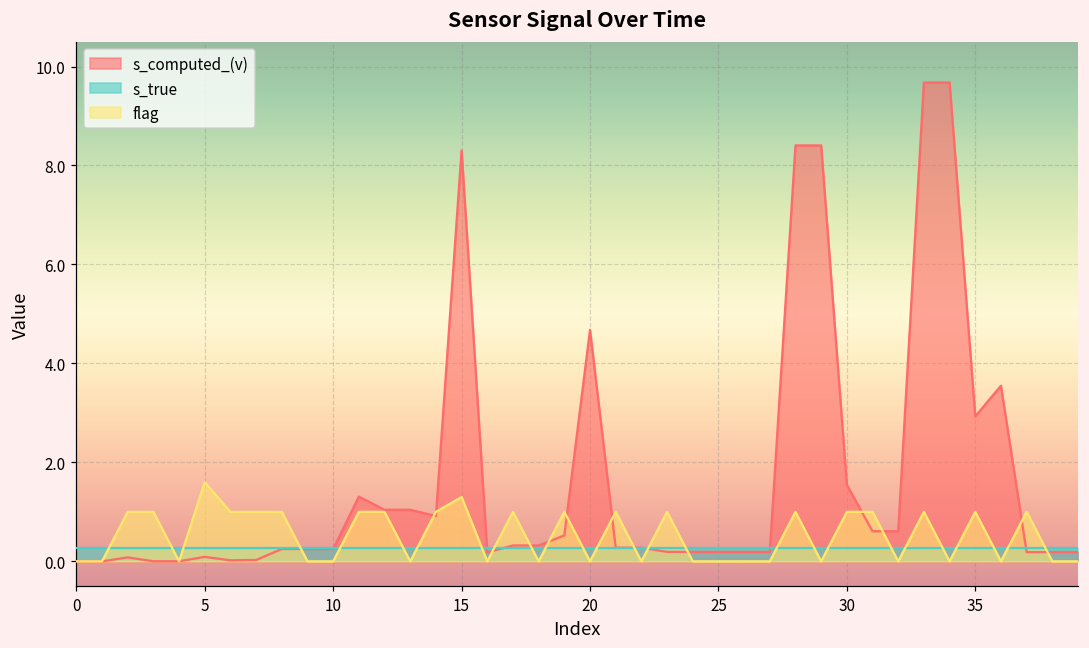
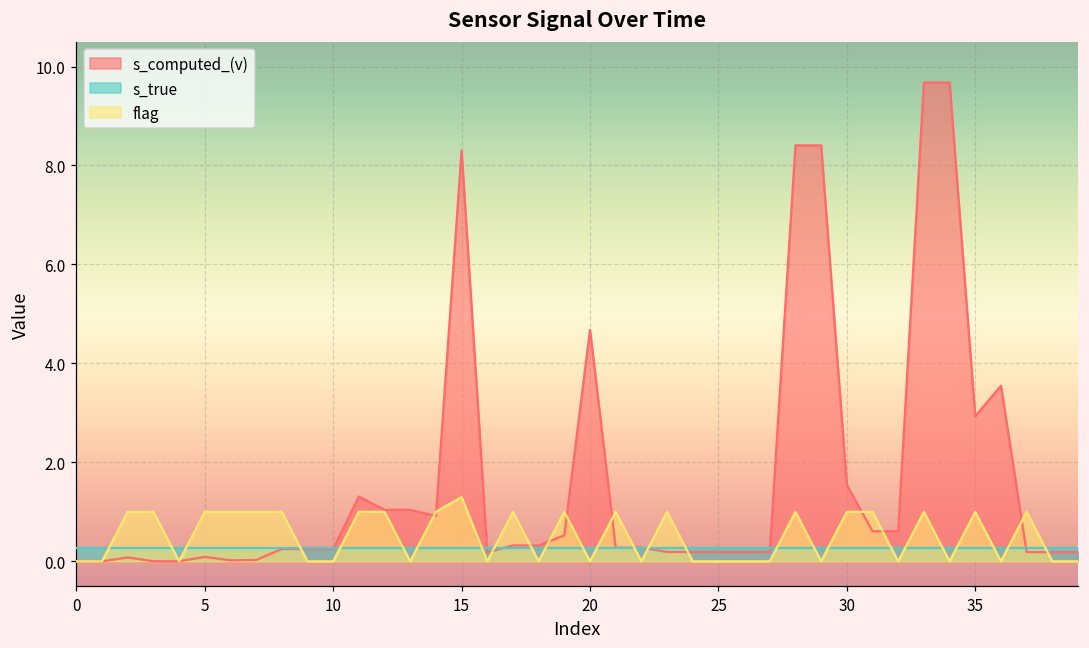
  {
    "s_computed_(v)": {
      "5": 0.1,
      "15": 8.3,
      "20": 4.7,
      "25": 0.2,
      "30": 1.5,
      "35": 2.9
    },
    "s_true": {
      "0": 0.3,
      "5": 0.3,
      "15": 0.3,
      "20": 0.3,
      "25": 0.3,
      "30": 0.3,
      "35": 0.3
    },
    "flag": {
-     "5": 1.6,
+     "5": 1.0,
      "10": 0.0,
      "15": 1.3,
      "20": 0.0,
      "25": 0.0,
      "30": 1.0,
      "35": 1.0
    }
  }
